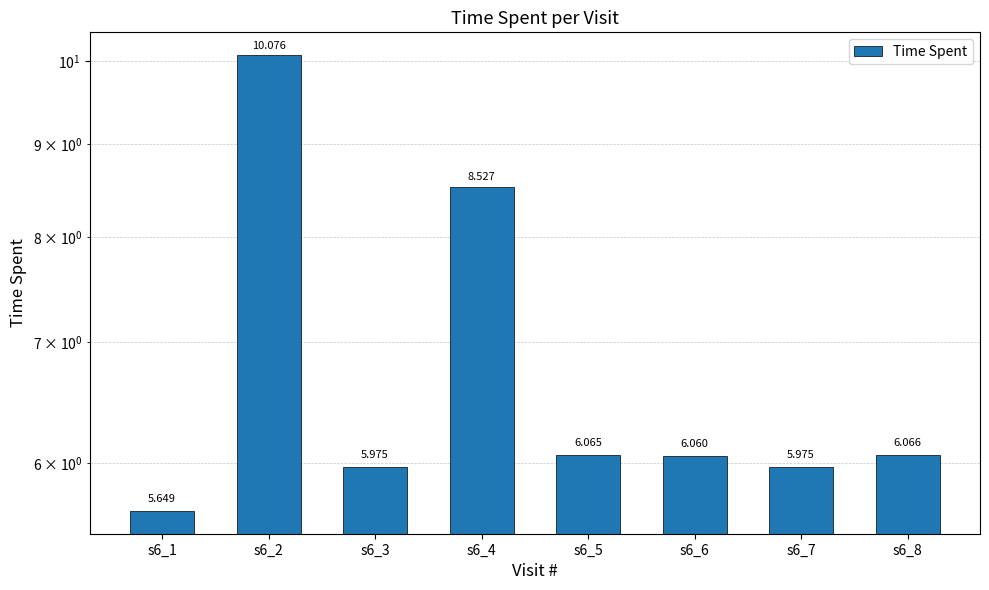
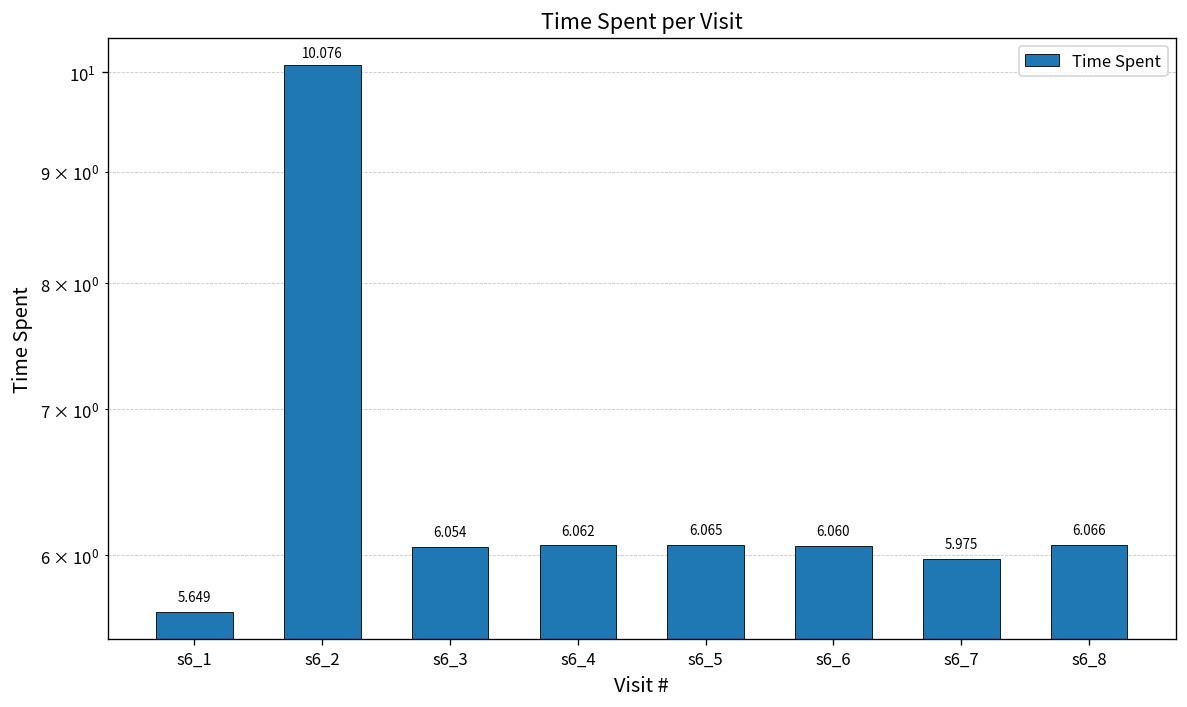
  {
    "s6_1": 5.649,
    "s6_2": 10.076,
-   "s6_3": 5.975,
-   "s6_4": 8.527,
+   "s6_3": 6.054,
+   "s6_4": 6.062,
    "s6_5": 6.065,
    "s6_6": 6.060,
    "s6_7": 5.975,
    "s6_8": 6.066
  }
